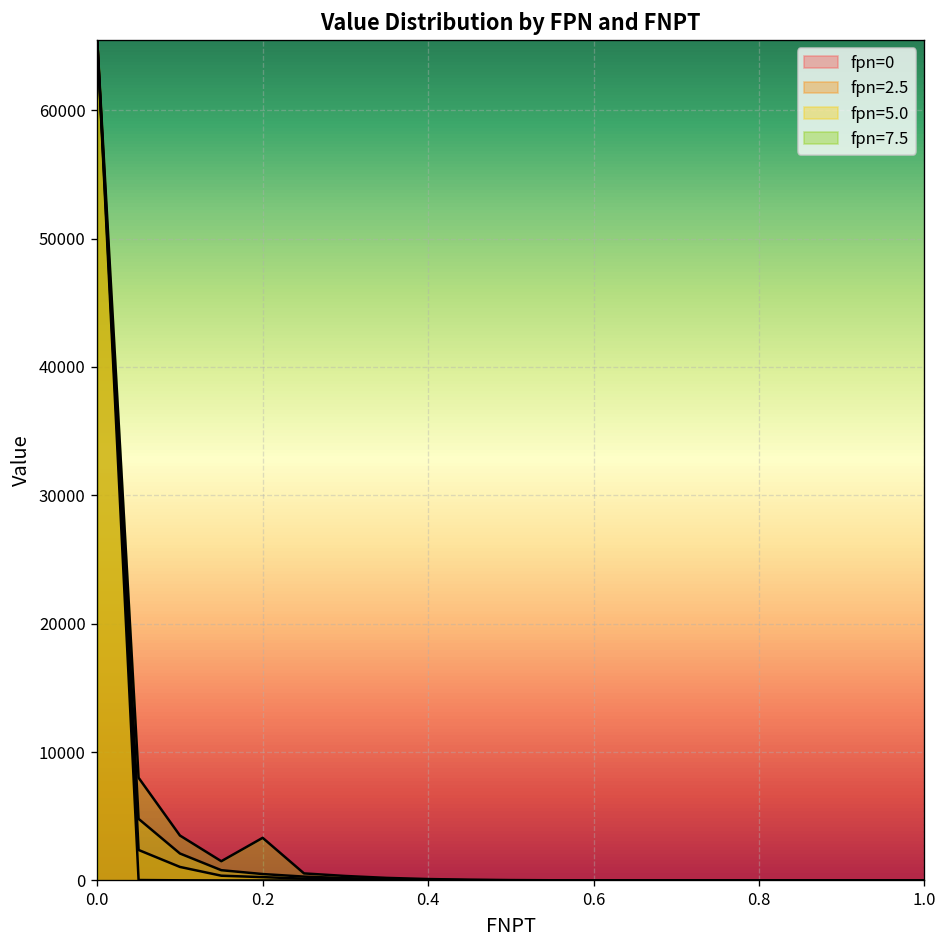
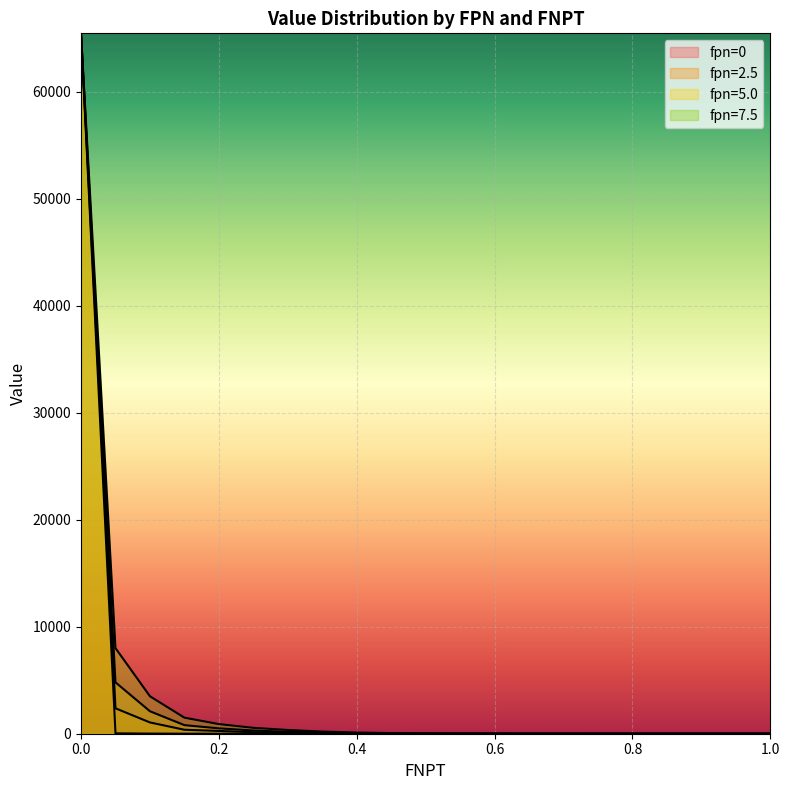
  {
    "fpn=7.5": {
-     "0.2": 3300
+     "0.2": 900
    }
  }
